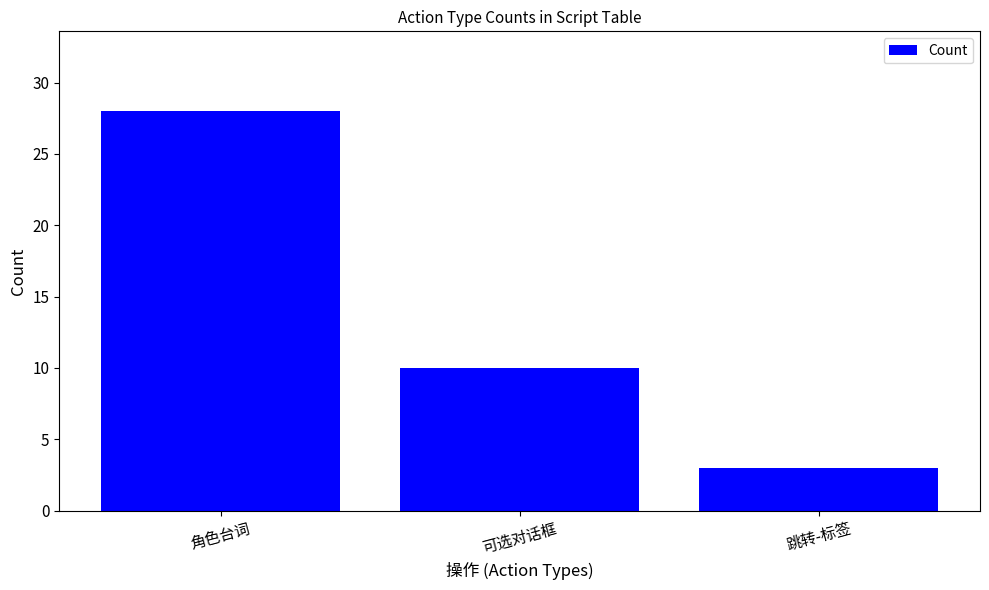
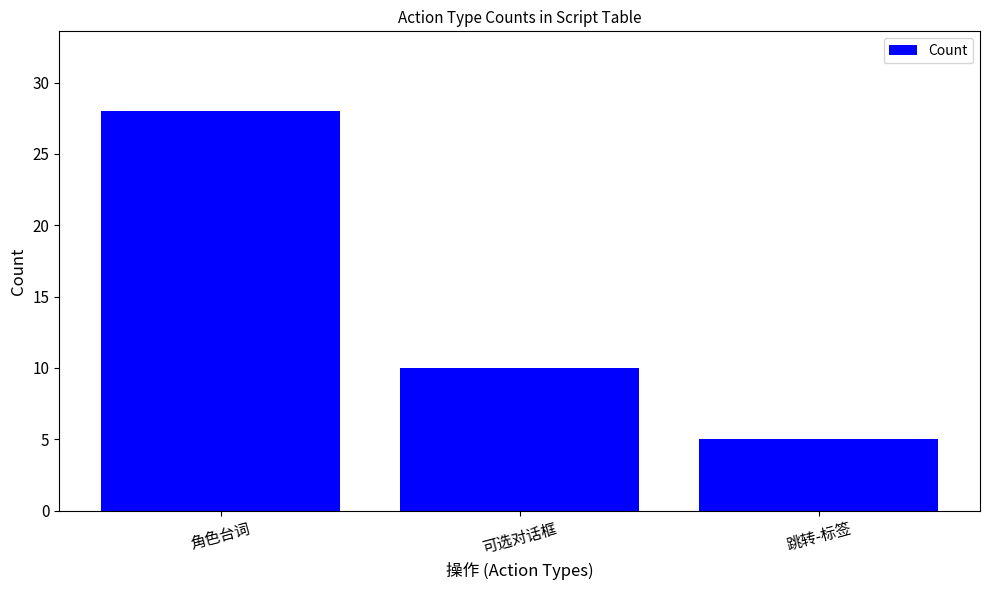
  {
    "角色台词": 28,
    "可选对话框": 10,
-   "跳转-标签": 3
+   "跳转-标签": 5
  }
